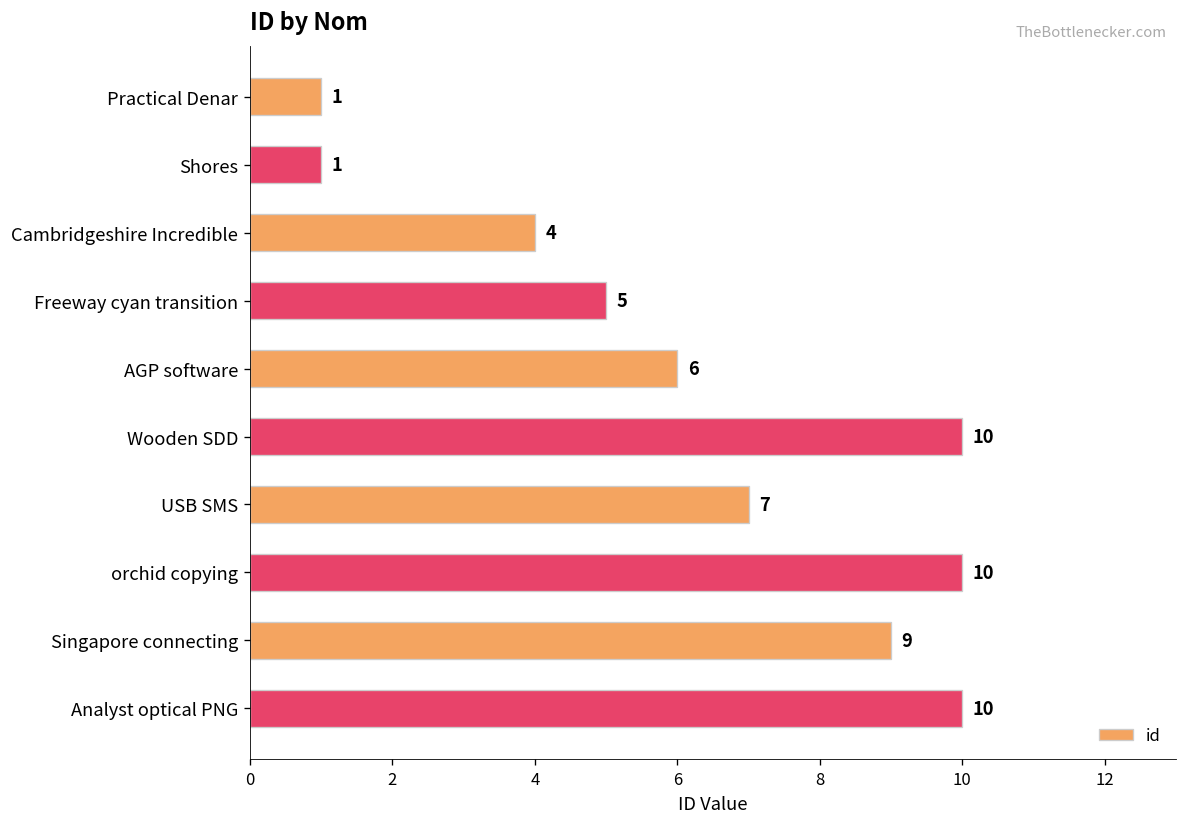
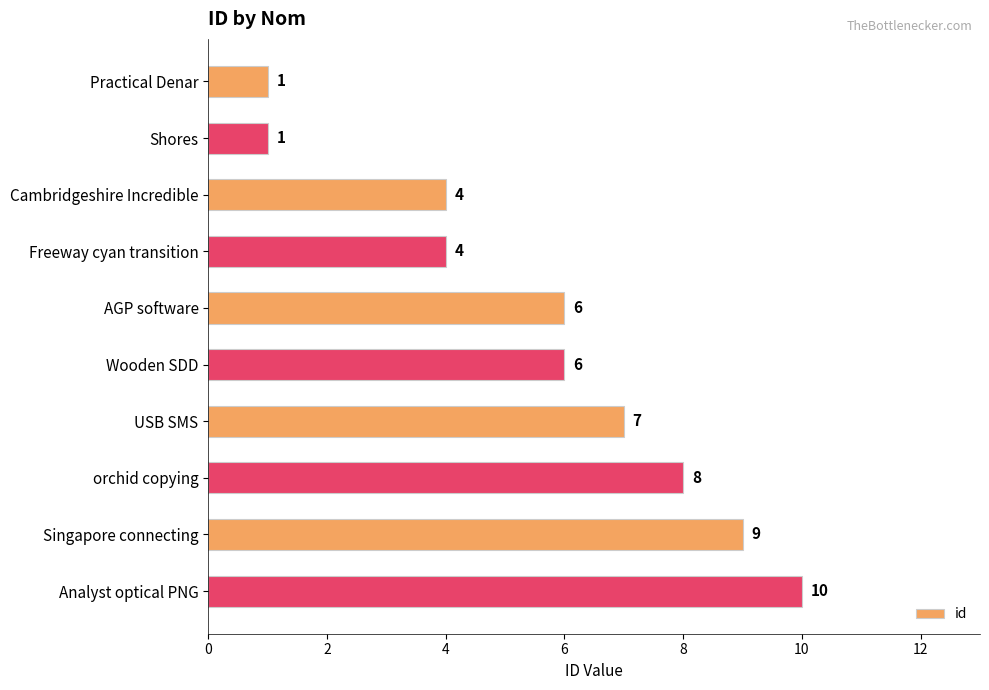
  {
    "Practical Denar": 1,
    "Shores": 1,
    "Cambridgeshire Incredible": 4,
-   "Freeway cyan transition": 5,
+   "Freeway cyan transition": 4,
    "AGP software": 6,
-   "Wooden SDD": 10,
+   "Wooden SDD": 6,
    "USB SMS": 7,
-   "orchid copying": 10,
+   "orchid copying": 8,
    "Singapore connecting": 9,
    "Analyst optical PNG": 10
  }
